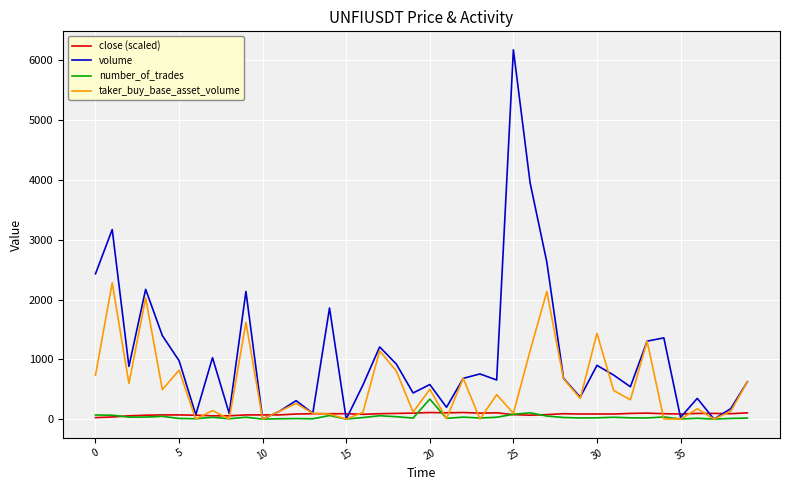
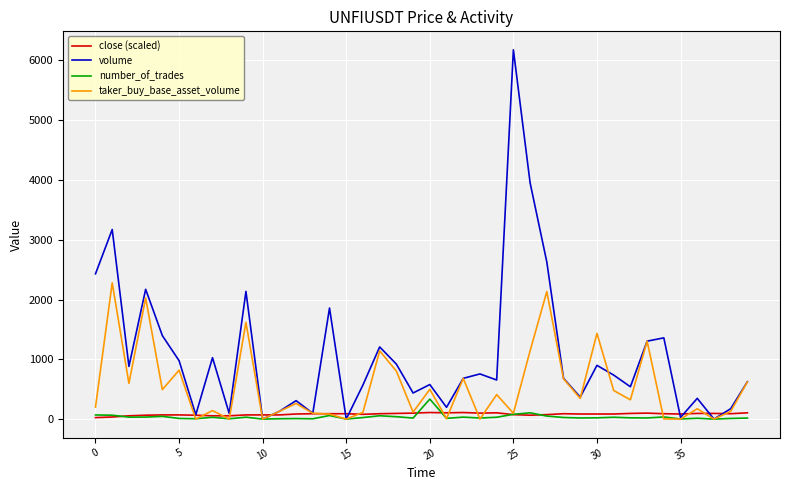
  {
    "close (scaled)": {
      "0": 0,
      "5": 100,
      "10": 100,
      "15": 100,
      "20": 100,
      "30": 100,
      "35": 100
    },
    "volume": {
      "0": 2400,
      "5": 1000,
      "20": 600,
      "25": 6200,
      "30": 900
    },
    "number_of_trades": {
      "0": 100,
      "5": 0,
      "20": 300,
      "30": 0
    },
    "taker_buy_base_asset_volume": {
-     "0": 700,
+     "0": 200,
      "5": 800,
      "20": 500,
      "30": 1400
    }
  }
